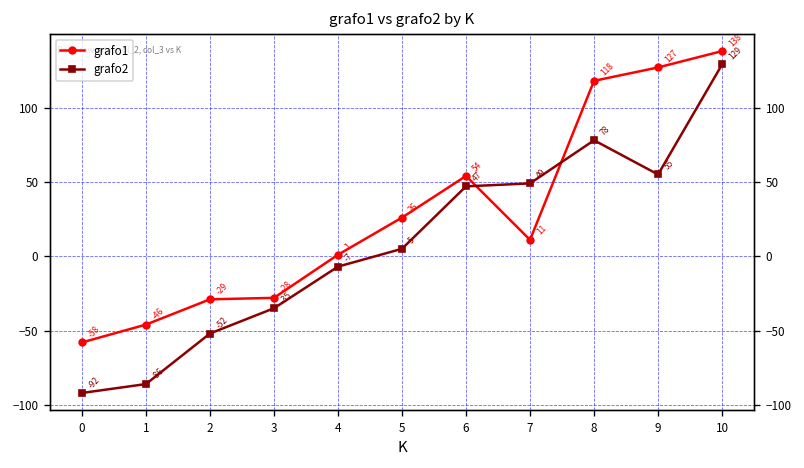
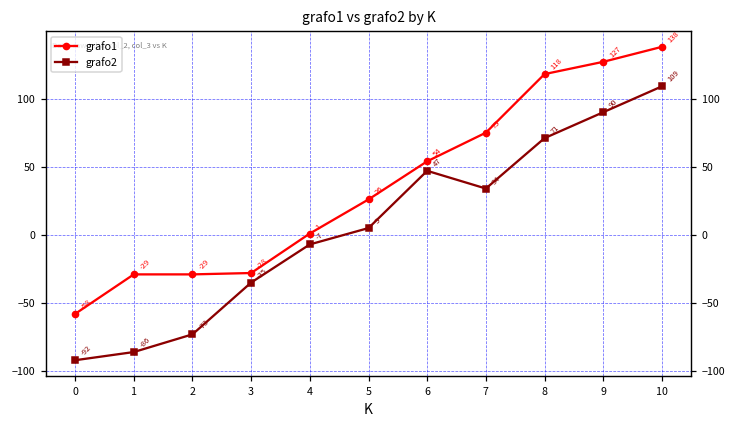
  {
    "grafo1": {
      "0": -58,
-     "1": -46,
+     "1": -29,
      "2": -29,
      "4": 1,
      "5": 26,
-     "7": 11,
+     "7": 75,
      "8": 118,
      "9": 127
    },
    "grafo2": {
      "0": -92,
      "1": -86,
-     "2": -52,
+     "2": -73,
      "4": -7,
      "5": 5,
-     "7": 49,
-     "8": 78,
-     "9": 55,
-     "10": 129
+     "7": 34,
+     "8": 71,
+     "9": 90,
+     "10": 109
    }
  }
